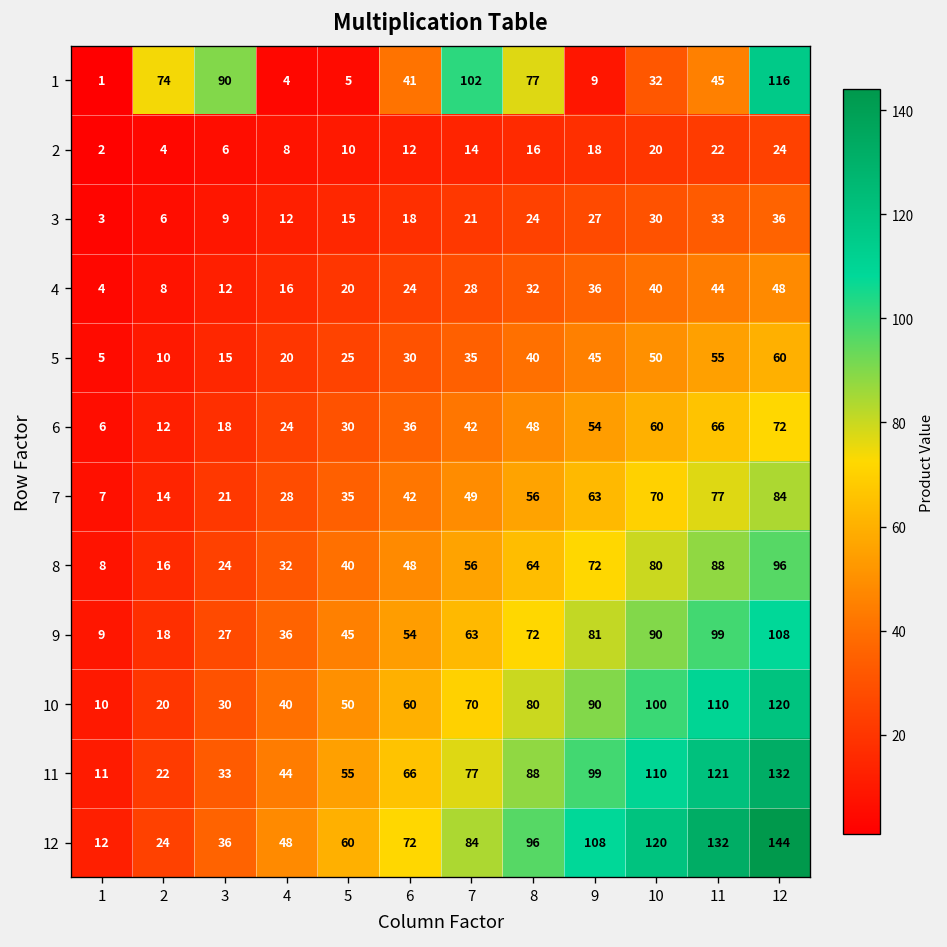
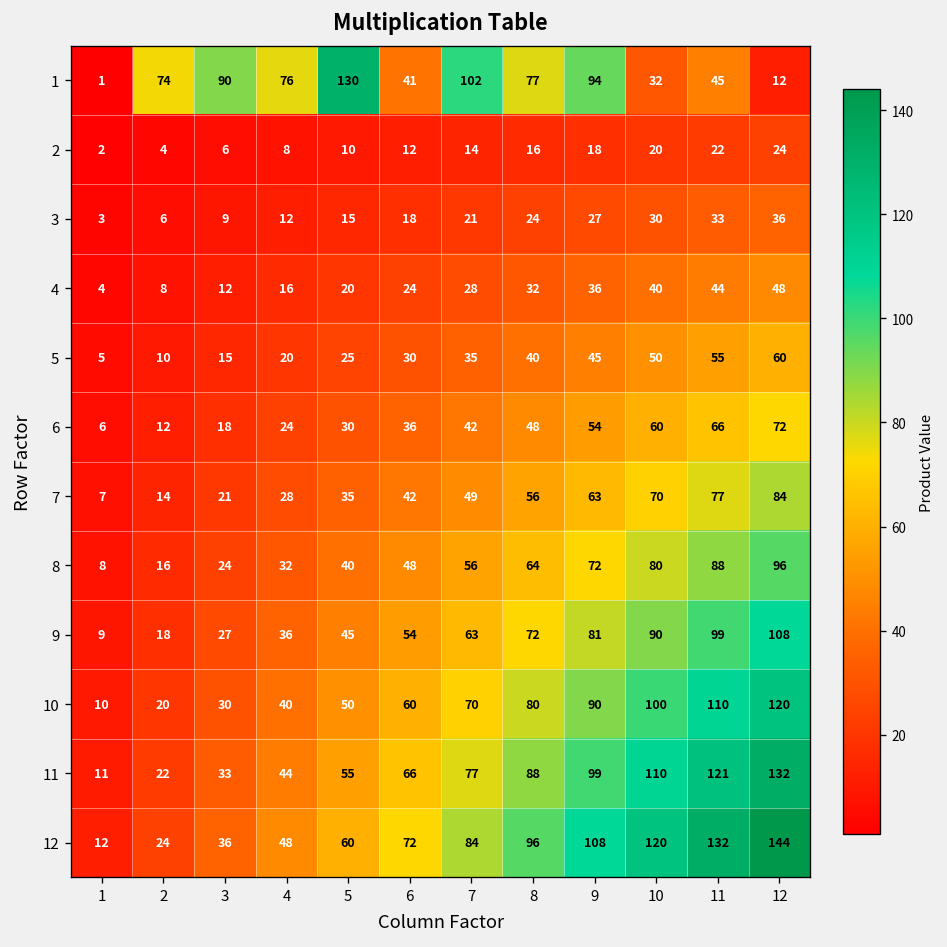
  {
    "1": {
      "1": 1,
      "2": 74,
      "3": 90,
-     "4": 4,
-     "5": 5,
+     "4": 76,
+     "5": 130,
      "6": 41,
      "7": 102,
      "8": 77,
-     "9": 9,
+     "9": 94,
      "10": 32,
      "11": 45,
-     "12": 116
+     "12": 12
    },
    "2": {
      "1": 2,
      "2": 4,
      "3": 6,
      "4": 8,
      "5": 10,
      "6": 12,
      "7": 14,
      "8": 16,
      "9": 18,
      "10": 20,
      "11": 22,
      "12": 24
    },
    "3": {
      "1": 3,
      "2": 6,
      "3": 9,
      "4": 12,
      "5": 15,
      "6": 18,
      "7": 21,
      "8": 24,
      "9": 27,
      "10": 30,
      "11": 33,
      "12": 36
    },
    "4": {
      "1": 4,
      "2": 8,
      "3": 12,
      "4": 16,
      "5": 20,
      "6": 24,
      "7": 28,
      "8": 32,
      "9": 36,
      "10": 40,
      "11": 44,
      "12": 48
    },
    "5": {
      "1": 5,
      "2": 10,
      "3": 15,
      "4": 20,
      "5": 25,
      "6": 30,
      "7": 35,
      "8": 40,
      "9": 45,
      "10": 50,
      "11": 55,
      "12": 60
    },
    "6": {
      "1": 6,
      "2": 12,
      "3": 18,
      "4": 24,
      "5": 30,
      "6": 36,
      "7": 42,
      "8": 48,
      "9": 54,
      "10": 60,
      "11": 66,
      "12": 72
    },
    "7": {
      "1": 7,
      "2": 14,
      "3": 21,
      "4": 28,
      "5": 35,
      "6": 42,
      "7": 49,
      "8": 56,
      "9": 63,
      "10": 70,
      "11": 77,
      "12": 84
    },
    "8": {
      "1": 8,
      "2": 16,
      "3": 24,
      "4": 32,
      "5": 40,
      "6": 48,
      "7": 56,
      "8": 64,
      "9": 72,
      "10": 80,
      "11": 88,
      "12": 96
    },
    "9": {
      "1": 9,
      "2": 18,
      "3": 27,
      "4": 36,
      "5": 45,
      "6": 54,
      "7": 63,
      "8": 72,
      "9": 81,
      "10": 90,
      "11": 99,
      "12": 108
    },
    "10": {
      "1": 10,
      "2": 20,
      "3": 30,
      "4": 40,
      "5": 50,
      "6": 60,
      "7": 70,
      "8": 80,
      "9": 90,
      "10": 100,
      "11": 110,
      "12": 120
    },
    "11": {
      "1": 11,
      "2": 22,
      "3": 33,
      "4": 44,
      "5": 55,
      "6": 66,
      "7": 77,
      "8": 88,
      "9": 99,
      "10": 110,
      "11": 121,
      "12": 132
    },
    "12": {
      "1": 12,
      "2": 24,
      "3": 36,
      "4": 48,
      "5": 60,
      "6": 72,
      "7": 84,
      "8": 96,
      "9": 108,
      "10": 120,
      "11": 132,
      "12": 144
    }
  }
